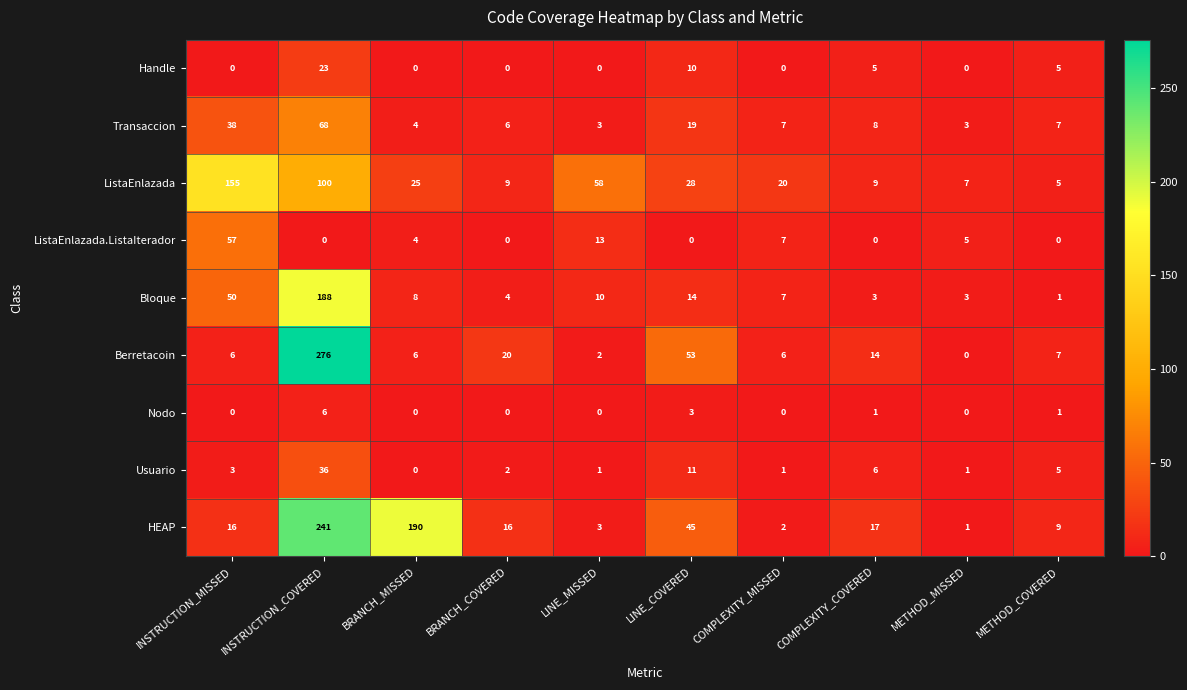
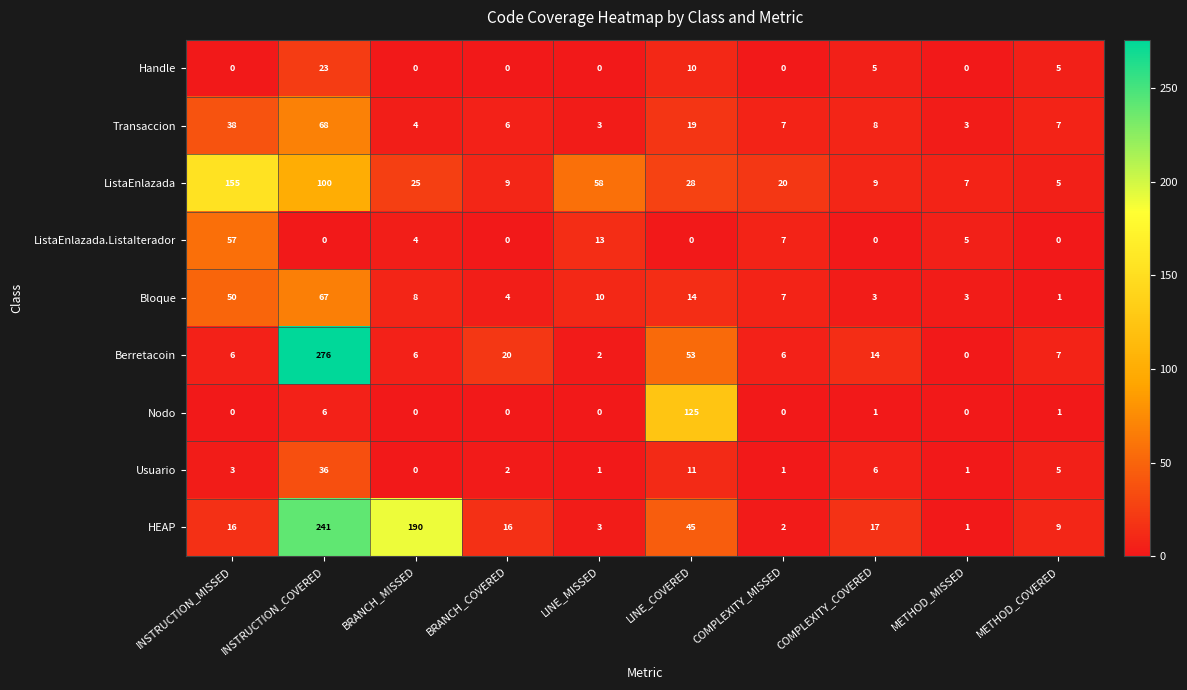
  {
    "Handle": {
      "INSTRUCTION_MISSED": 0,
      "INSTRUCTION_COVERED": 23,
      "BRANCH_MISSED": 0,
      "BRANCH_COVERED": 0,
      "LINE_MISSED": 0,
      "LINE_COVERED": 10,
      "COMPLEXITY_MISSED": 0,
      "COMPLEXITY_COVERED": 5,
      "METHOD_MISSED": 0,
      "METHOD_COVERED": 5
    },
    "Transaccion": {
      "INSTRUCTION_MISSED": 38,
      "INSTRUCTION_COVERED": 68,
      "BRANCH_MISSED": 4,
      "BRANCH_COVERED": 6,
      "LINE_MISSED": 3,
      "LINE_COVERED": 19,
      "COMPLEXITY_MISSED": 7,
      "COMPLEXITY_COVERED": 8,
      "METHOD_MISSED": 3,
      "METHOD_COVERED": 7
    },
    "ListaEnlazada": {
      "INSTRUCTION_MISSED": 155,
      "INSTRUCTION_COVERED": 100,
      "BRANCH_MISSED": 25,
      "BRANCH_COVERED": 9,
      "LINE_MISSED": 58,
      "LINE_COVERED": 28,
      "COMPLEXITY_MISSED": 20,
      "COMPLEXITY_COVERED": 9,
      "METHOD_MISSED": 7,
      "METHOD_COVERED": 5
    },
    "ListaEnlazada.ListaIterador": {
      "INSTRUCTION_MISSED": 57,
      "INSTRUCTION_COVERED": 0,
      "BRANCH_MISSED": 4,
      "BRANCH_COVERED": 0,
      "LINE_MISSED": 13,
      "LINE_COVERED": 0,
      "COMPLEXITY_MISSED": 7,
      "COMPLEXITY_COVERED": 0,
      "METHOD_MISSED": 5,
      "METHOD_COVERED": 0
    },
    "Bloque": {
      "INSTRUCTION_MISSED": 50,
-     "INSTRUCTION_COVERED": 188,
+     "INSTRUCTION_COVERED": 67,
      "BRANCH_MISSED": 8,
      "BRANCH_COVERED": 4,
      "LINE_MISSED": 10,
      "LINE_COVERED": 14,
      "COMPLEXITY_MISSED": 7,
      "COMPLEXITY_COVERED": 3,
      "METHOD_MISSED": 3,
      "METHOD_COVERED": 1
    },
    "Berretacoin": {
      "INSTRUCTION_MISSED": 6,
      "INSTRUCTION_COVERED": 276,
      "BRANCH_MISSED": 6,
      "BRANCH_COVERED": 20,
      "LINE_MISSED": 2,
      "LINE_COVERED": 53,
      "COMPLEXITY_MISSED": 6,
      "COMPLEXITY_COVERED": 14,
      "METHOD_MISSED": 0,
      "METHOD_COVERED": 7
    },
    "Nodo": {
      "INSTRUCTION_MISSED": 0,
      "INSTRUCTION_COVERED": 6,
      "BRANCH_MISSED": 0,
      "BRANCH_COVERED": 0,
      "LINE_MISSED": 0,
-     "LINE_COVERED": 3,
+     "LINE_COVERED": 125,
      "COMPLEXITY_MISSED": 0,
      "COMPLEXITY_COVERED": 1,
      "METHOD_MISSED": 0,
      "METHOD_COVERED": 1
    },
    "Usuario": {
      "INSTRUCTION_MISSED": 3,
      "INSTRUCTION_COVERED": 36,
      "BRANCH_MISSED": 0,
      "BRANCH_COVERED": 2,
      "LINE_MISSED": 1,
      "LINE_COVERED": 11,
      "COMPLEXITY_MISSED": 1,
      "COMPLEXITY_COVERED": 6,
      "METHOD_MISSED": 1,
      "METHOD_COVERED": 5
    },
    "HEAP": {
      "INSTRUCTION_MISSED": 16,
      "INSTRUCTION_COVERED": 241,
      "BRANCH_MISSED": 190,
      "BRANCH_COVERED": 16,
      "LINE_MISSED": 3,
      "LINE_COVERED": 45,
      "COMPLEXITY_MISSED": 2,
      "COMPLEXITY_COVERED": 17,
      "METHOD_MISSED": 1,
      "METHOD_COVERED": 9
    }
  }
